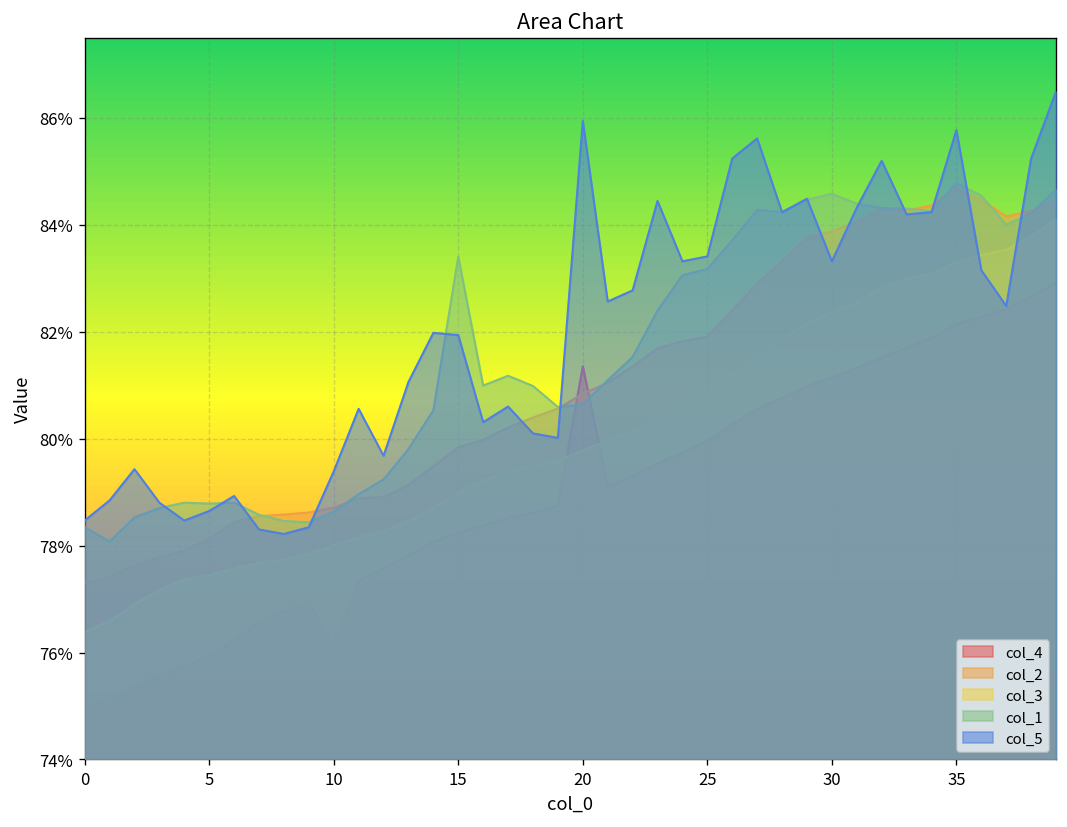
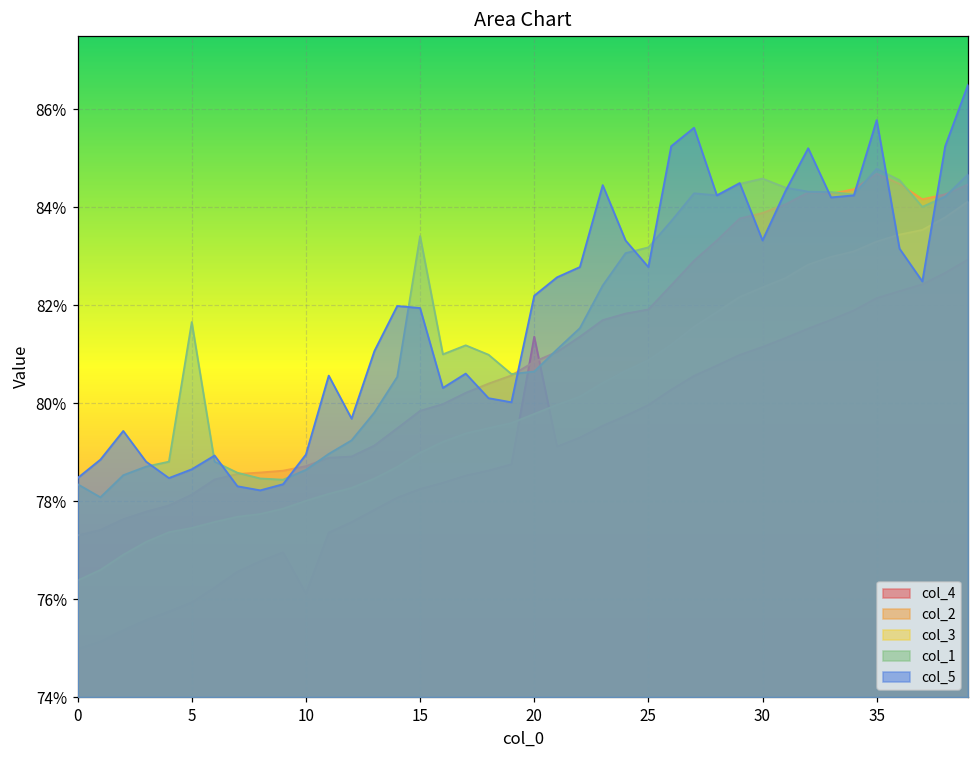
  {
    "col_4": {
      "0": "75.0%",
      "5": "75.9%",
      "10": "76.1%",
      "15": "78.2%",
      "20": "81.4%",
      "25": "80.0%",
      "30": "81.1%",
      "35": "82.1%"
    },
    "col_1": {
      "0": "78.3%",
-     "5": "78.8%",
+     "5": "81.7%",
      "10": "78.6%",
      "15": "83.4%",
      "20": "80.6%",
      "25": "83.2%",
      "30": "84.6%",
      "35": "84.8%"
    },
    "col_5": {
      "0": "78.5%",
      "5": "78.6%",
-     "10": "79.4%",
+     "10": "78.9%",
      "15": "81.9%",
-     "20": "85.9%",
-     "25": "83.4%",
+     "20": "82.2%",
+     "25": "82.8%",
      "30": "83.3%",
      "35": "85.8%"
    }
  }
